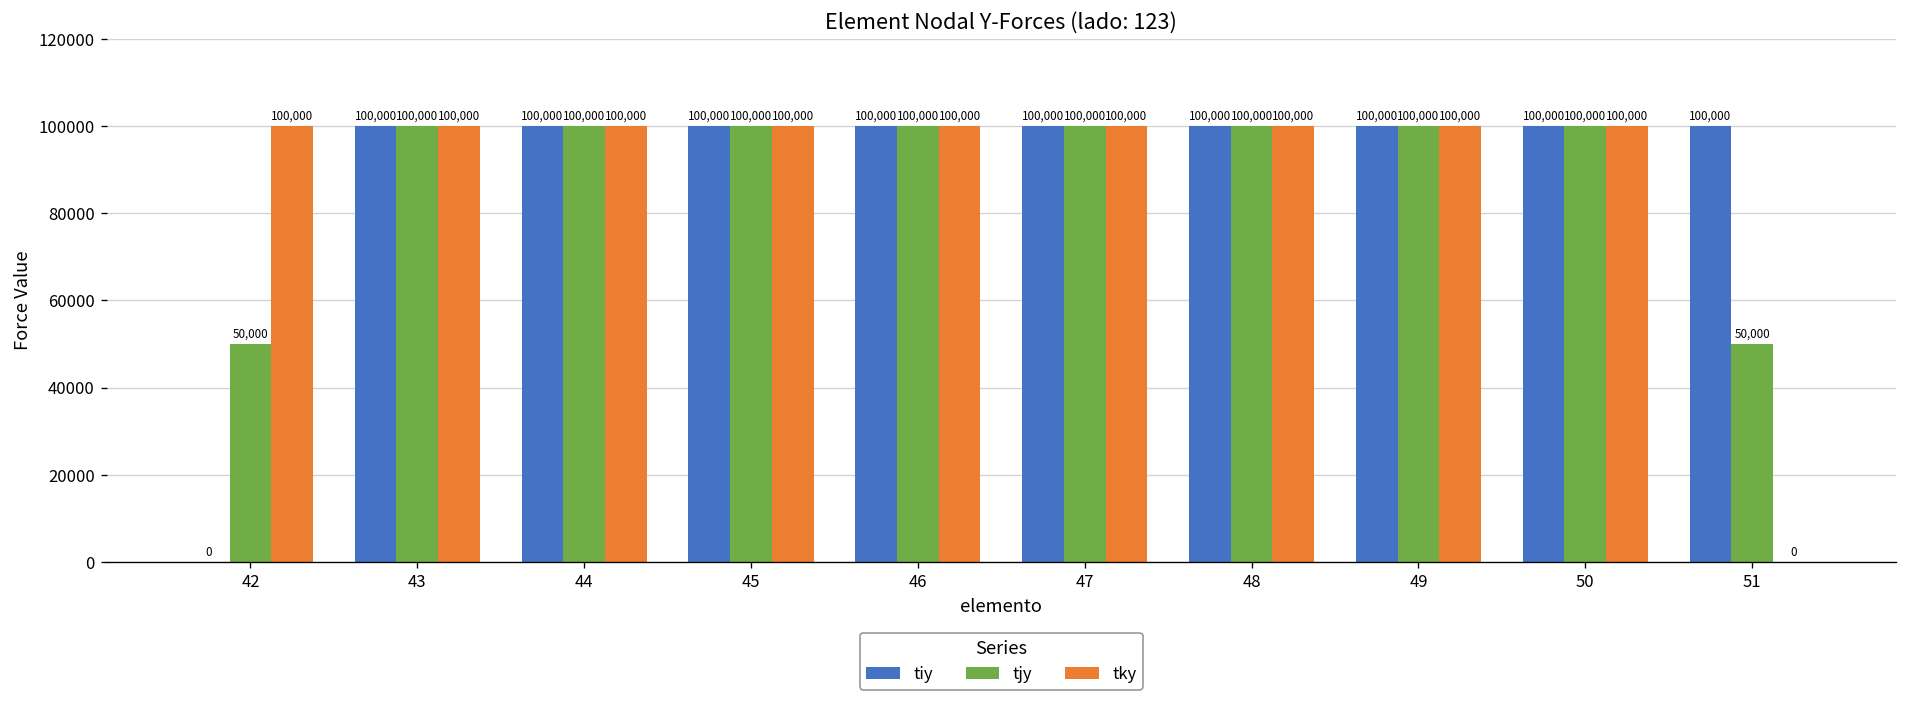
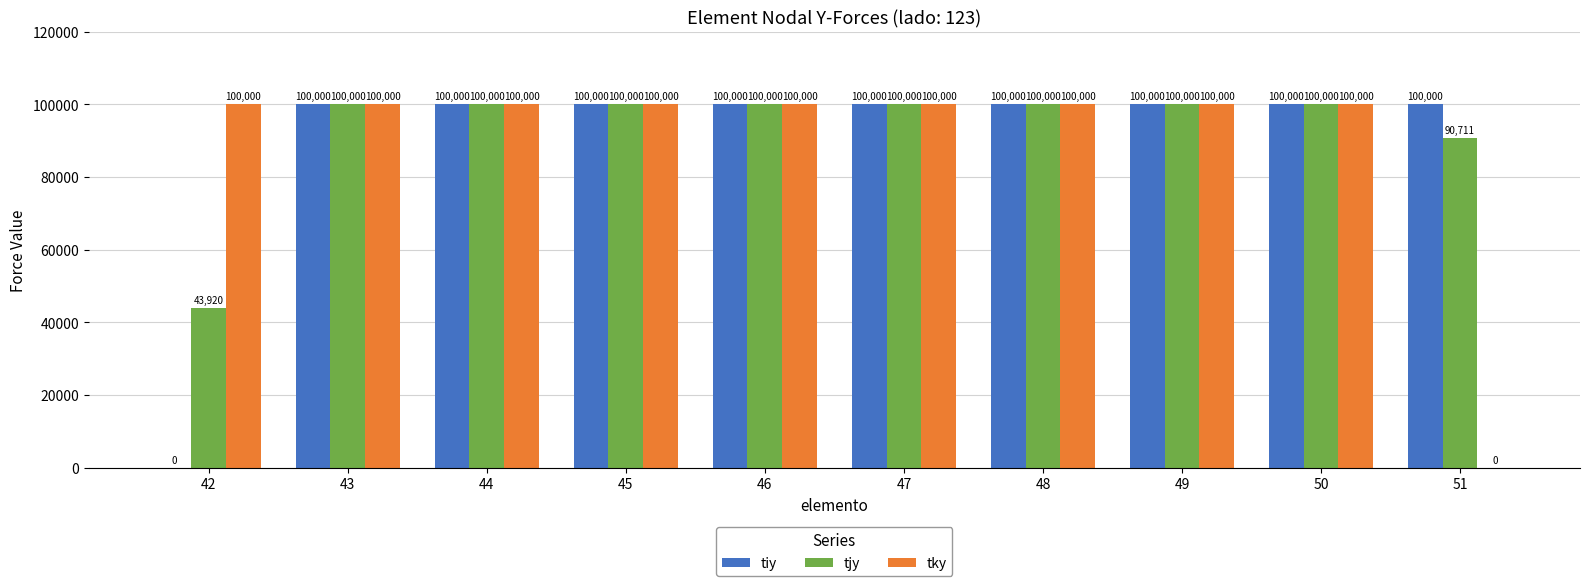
  {
    "tiy": {
      "42": "0",
      "43": "100,000",
      "44": "100,000",
      "45": "100,000",
      "46": "100,000",
      "47": "100,000",
      "48": "100,000",
      "49": "100,000",
      "50": "100,000",
      "51": "100,000"
    },
    "tjy": {
-     "42": "50,000",
+     "42": "43,920",
      "43": "100,000",
      "44": "100,000",
      "45": "100,000",
      "46": "100,000",
      "47": "100,000",
      "48": "100,000",
      "49": "100,000",
      "50": "100,000",
-     "51": "50,000"
+     "51": "90,711"
    },
    "tky": {
      "42": "100,000",
      "43": "100,000",
      "44": "100,000",
      "45": "100,000",
      "46": "100,000",
      "47": "100,000",
      "48": "100,000",
      "49": "100,000",
      "50": "100,000",
      "51": "0"
    }
  }
